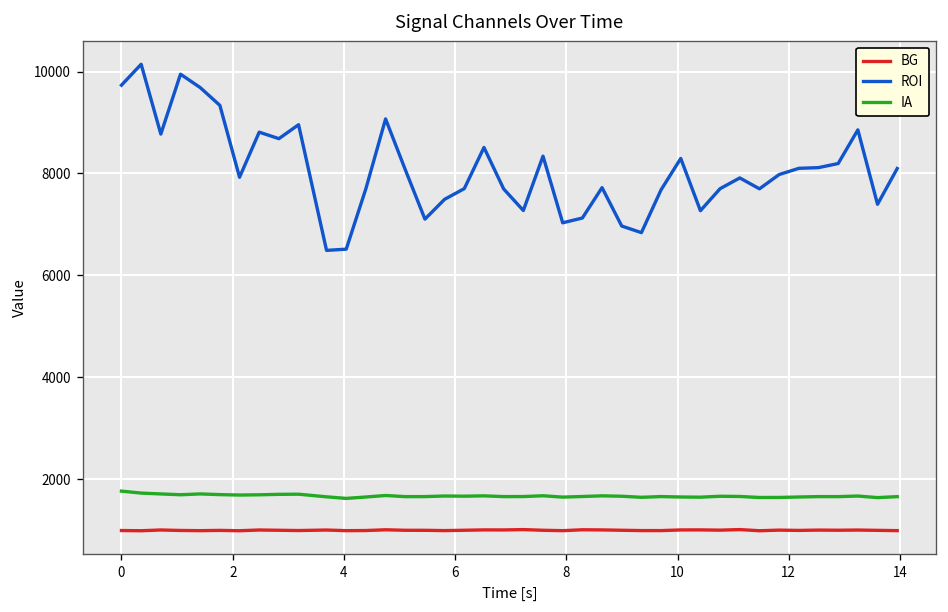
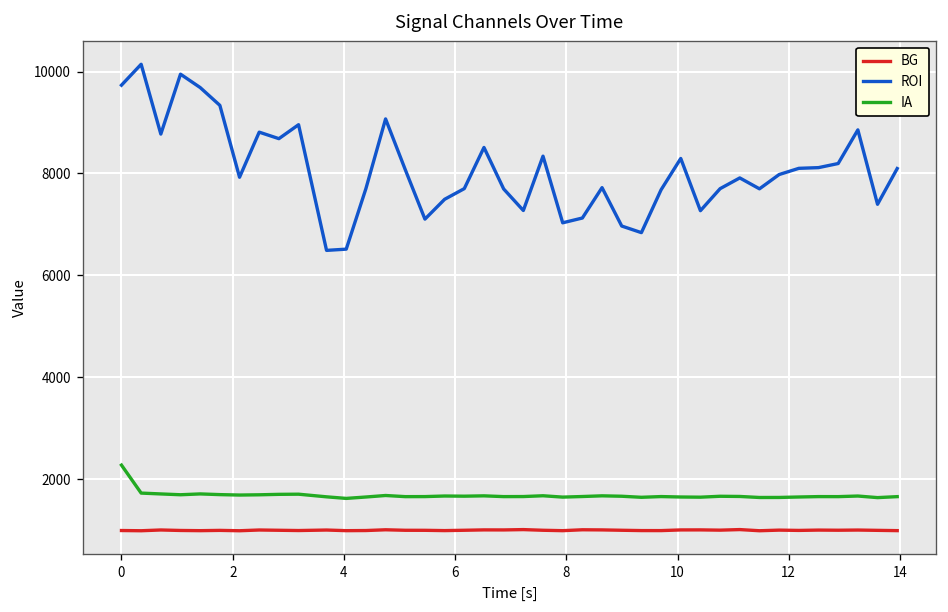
  {
    "BG": {
      "0": 1000
    },
    "ROI": {
      "0": 9700
    },
    "IA": {
-     "0": 1800
+     "0": 2300
    }
  }
